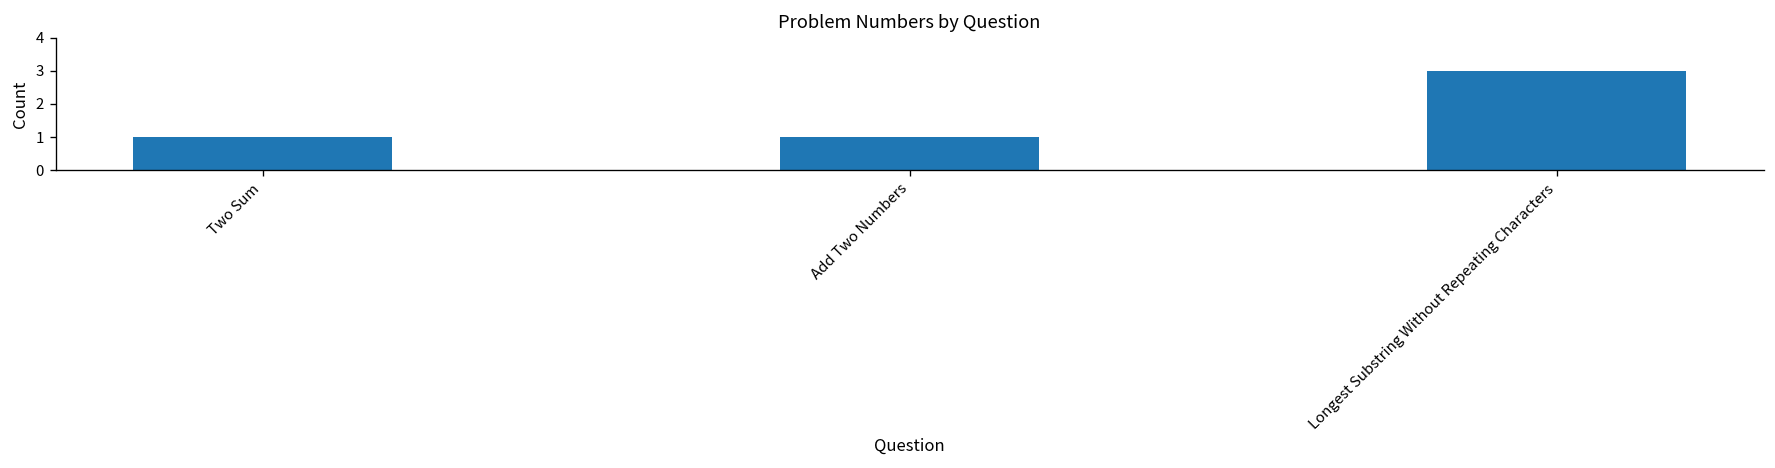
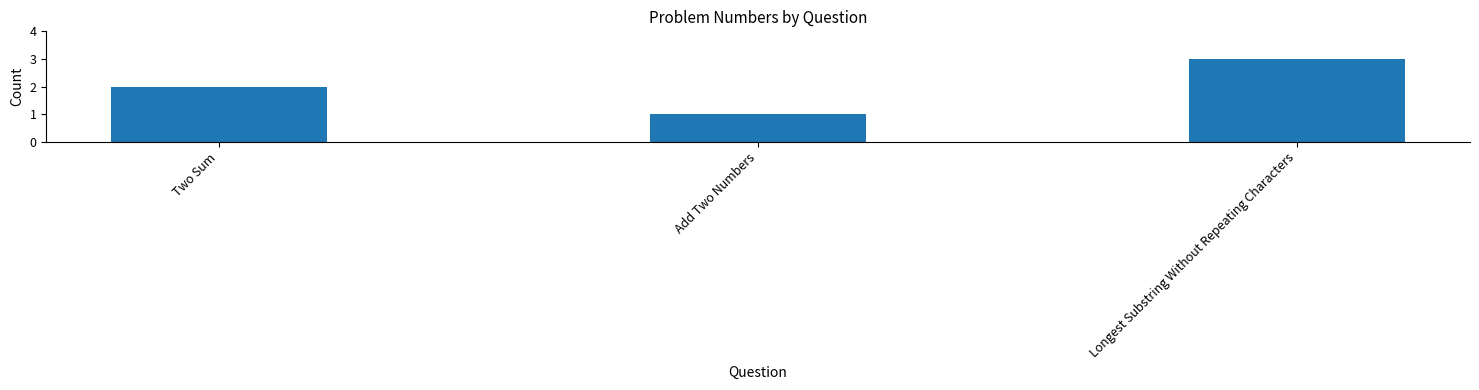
  {
-   "Two Sum": 1,
+   "Two Sum": 2,
    "Add Two Numbers": 1,
    "Longest Substring Without Repeating Characters": 3
  }
